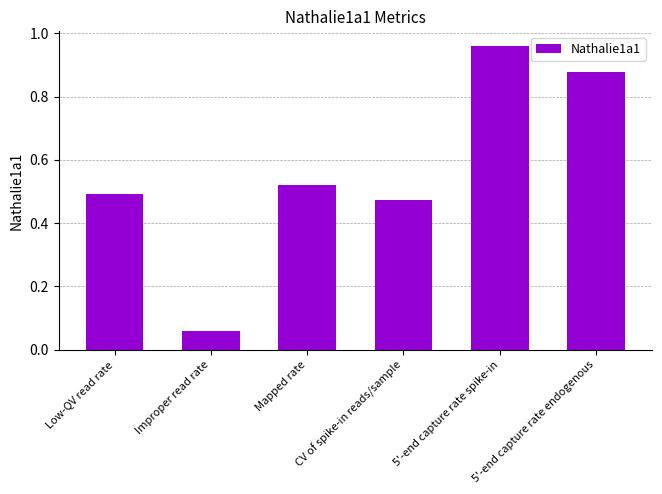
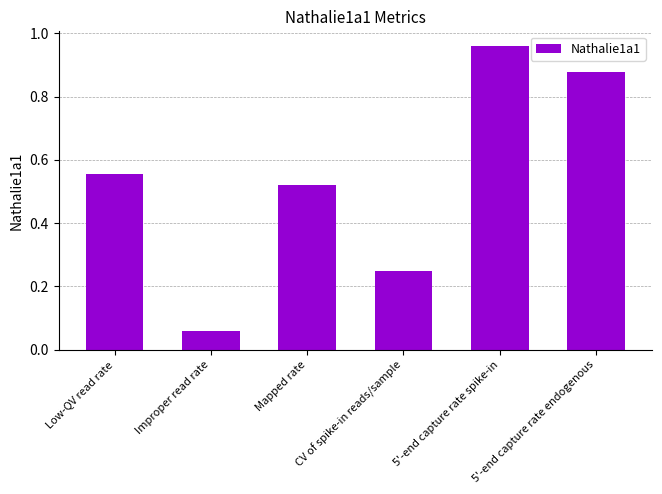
  {
-   "Low-QV read rate": 0.49,
+   "Low-QV read rate": 0.56,
    "Improper read rate": 0.06,
    "Mapped rate": 0.52,
-   "CV of spike-in reads/sample": 0.47,
+   "CV of spike-in reads/sample": 0.25,
    "5'-end capture rate spike-in": 0.96,
    "5'-end capture rate endogenous": 0.88
  }
